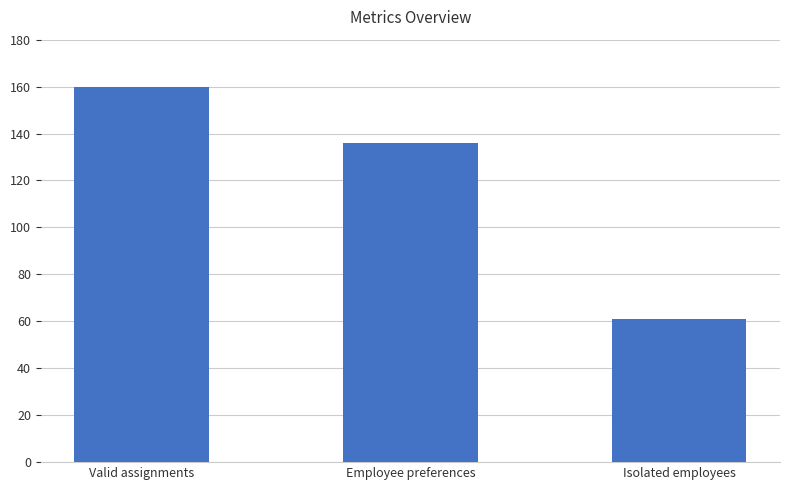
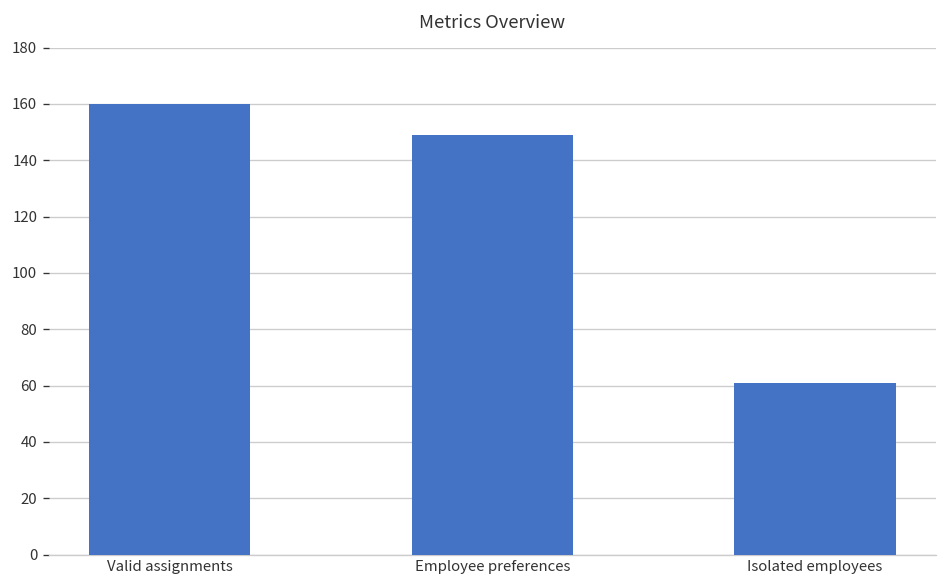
  {
    "Valid assignments": 160,
-   "Employee preferences": 136,
+   "Employee preferences": 149,
    "Isolated employees": 61
  }
